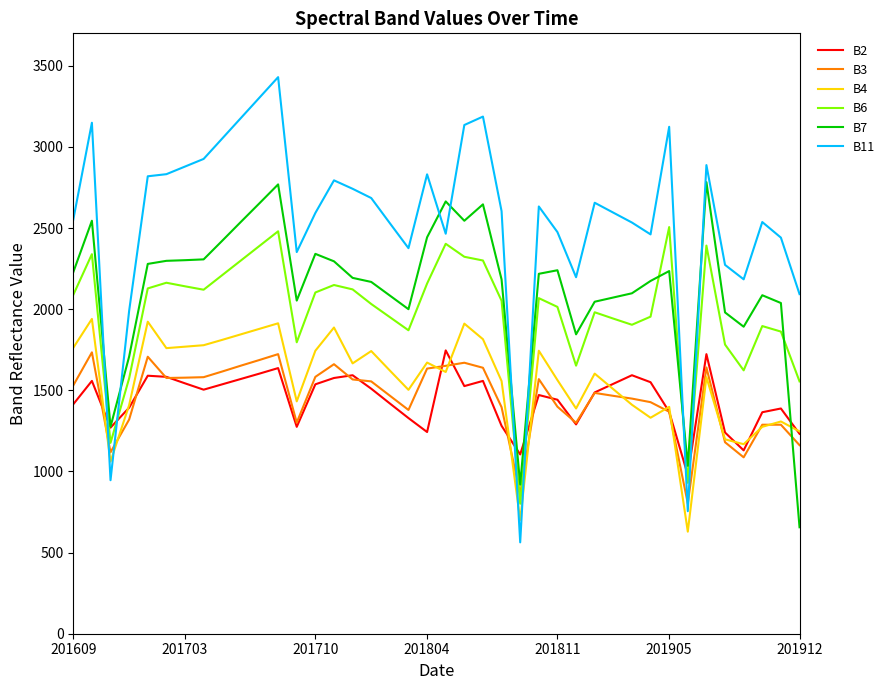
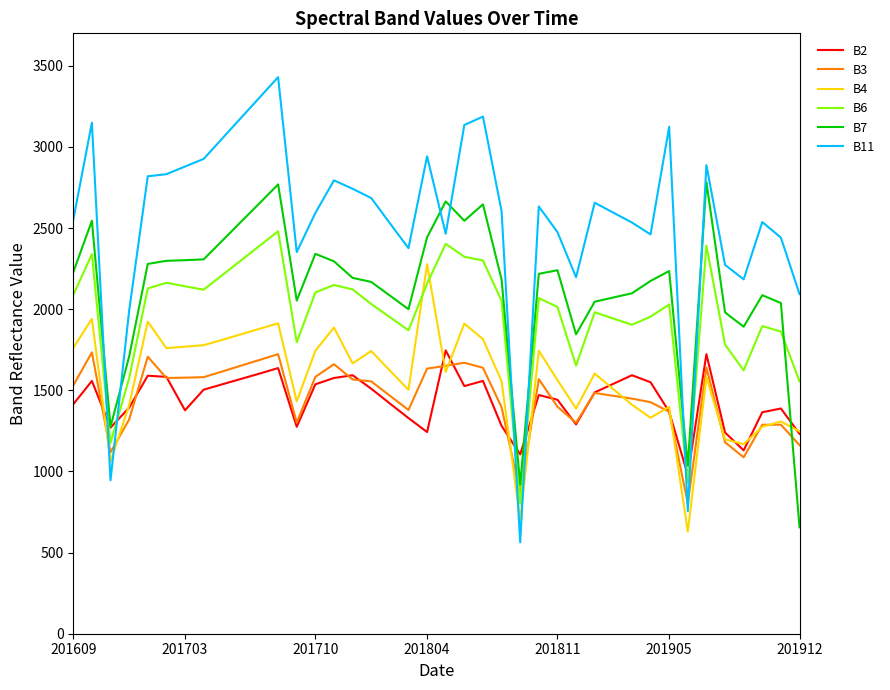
  {
    "B2": {
      "201609": 1410,
-     "201703": 1540,
+     "201703": 1380,
      "201710": 1540,
      "201804": 1240,
      "201811": 1440
    },
    "B3": {
      "201609": 1530,
      "201703": 1580,
      "201710": 1580,
      "201804": 1630,
      "201811": 1400,
      "201912": 1160
    },
    "B4": {
      "201609": 1760,
      "201703": 1770,
      "201710": 1740,
-     "201804": 1670,
+     "201804": 2280,
      "201811": 1560,
      "201905": 1400
    },
    "B6": {
      "201609": 2090,
      "201703": 2140,
      "201710": 2100,
      "201804": 2160,
      "201811": 2010,
-     "201905": 2510,
+     "201905": 2030,
      "201912": 1560
    },
    "B7": {
      "201609": 2230,
      "201703": 2300,
      "201710": 2340,
      "201804": 2440,
      "201811": 2240,
      "201905": 2240,
      "201912": 660
    },
    "B11": {
      "201609": 2550,
      "201703": 2880,
      "201710": 2590,
-     "201804": 2830,
+     "201804": 2940,
      "201811": 2480,
      "201905": 3120,
      "201912": 2090
    }
  }
